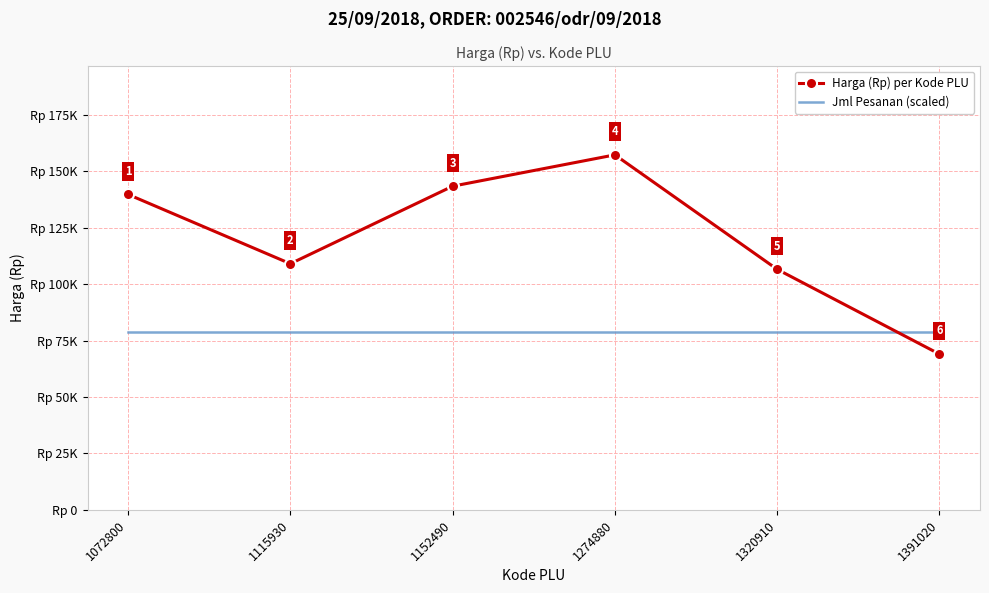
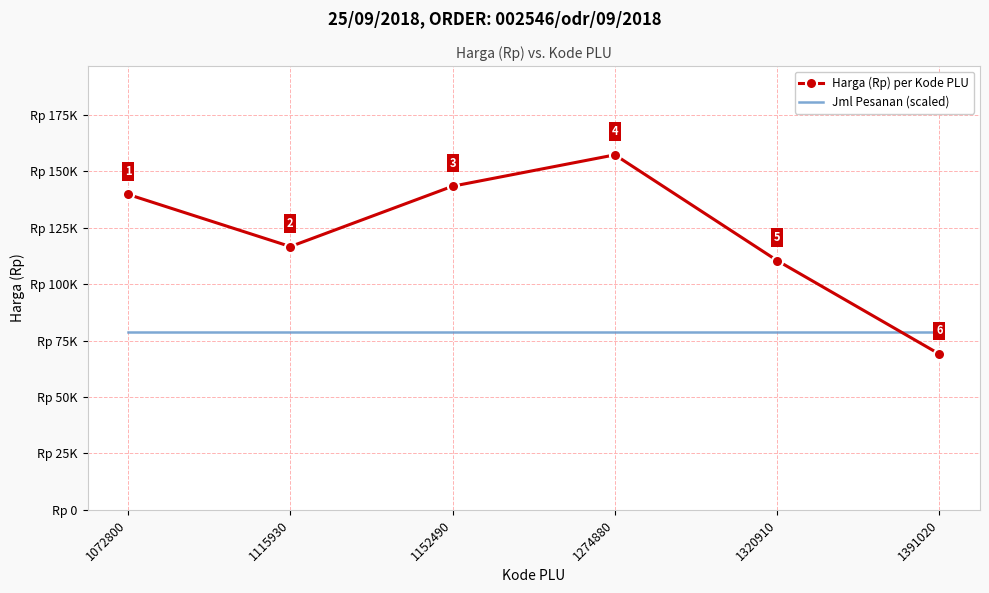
  {
    "Harga (Rp) per Kode PLU": {
-     "1115930": "Rp 109000",
-     "1320910": "Rp 107000",
+     "1115930": "Rp 117000",
+     "1320910": "Rp 110000",
      "1391020": "Rp 69000"
    },
    "Jml Pesanan (scaled)": {
      "1072800": "Rp 79000",
      "1115930": "Rp 79000",
      "1152490": "Rp 79000",
      "1274880": "Rp 79000",
      "1320910": "Rp 79000"
    }
  }
